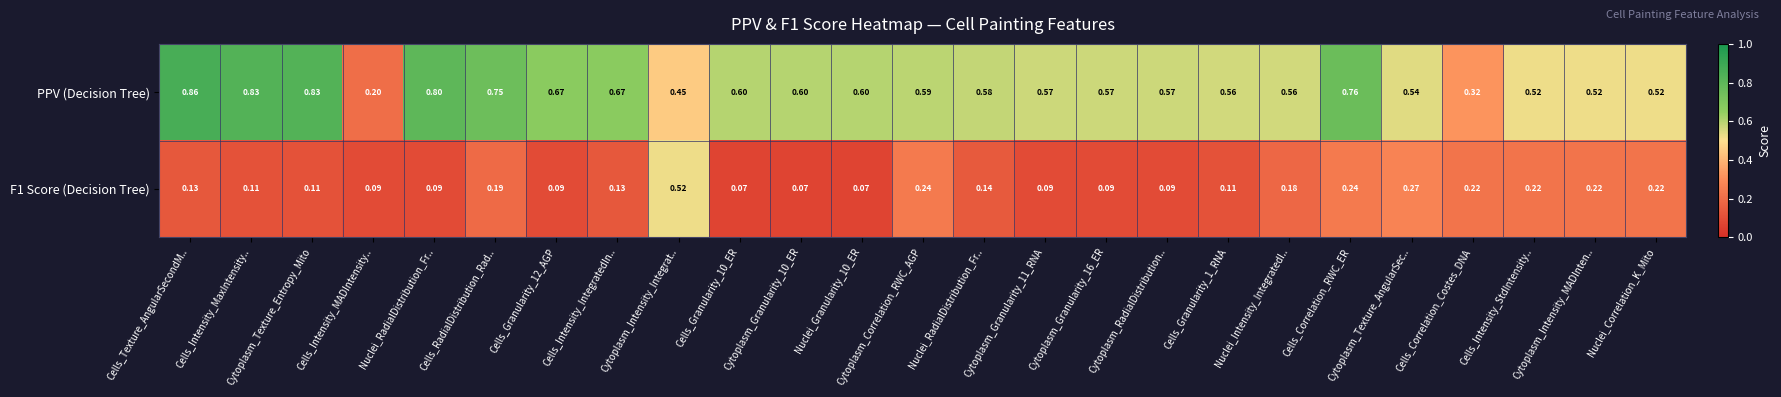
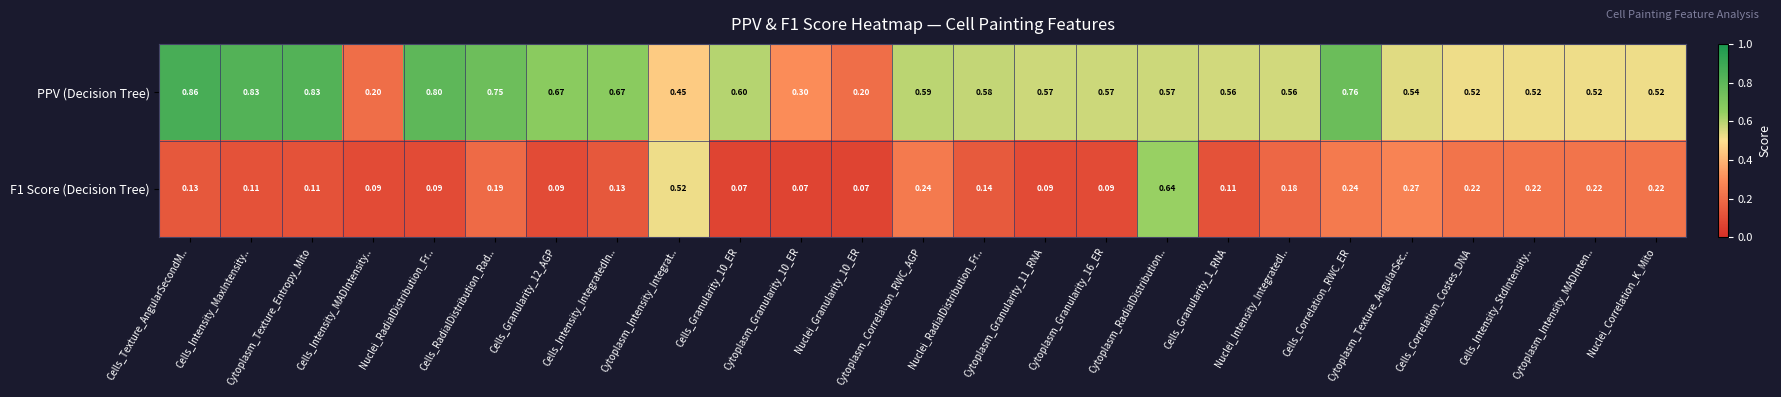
  {
    "PPV (Decision Tree)": {
      "Cells_Texture_AngularSecondM..": 0.86,
      "Cells_Intensity_MaxIntensity..": 0.83,
      "Cytoplasm_Texture_Entropy_Mito": 0.83,
      "Cells_Intensity_MADIntensity..": 0.20,
      "Cells_RadialDistribution_Rad..": 0.75,
      "Cells_Granularity_12_AGP": 0.67,
      "Cells_Intensity_IntegratedIn..": 0.67,
      "Cytoplasm_Intensity_Integrat..": 0.45,
      "Cells_Granularity_10_ER": 0.60,
-     "Cytoplasm_Granularity_10_ER": 0.60,
-     "Nuclei_Granularity_10_ER": 0.60,
+     "Cytoplasm_Granularity_10_ER": 0.30,
+     "Nuclei_Granularity_10_ER": 0.20,
      "Cytoplasm_Correlation_RWC_AGP": 0.59,
      "Cytoplasm_Granularity_11_RNA": 0.57,
      "Cytoplasm_Granularity_16_ER": 0.57,
      "Cytoplasm_RadialDistribution..": 0.57,
      "Cells_Granularity_1_RNA": 0.56,
      "Nuclei_Intensity_IntegratedI..": 0.56,
      "Cells_Correlation_RWC_ER": 0.76,
      "Cytoplasm_Texture_AngularSec..": 0.54,
-     "Cells_Correlation_Costes_DNA": 0.32,
+     "Cells_Correlation_Costes_DNA": 0.52,
      "Cells_Intensity_StdIntensity..": 0.52,
      "Cytoplasm_Intensity_MADInten..": 0.52,
      "Nuclei_Correlation_K_Mito": 0.52
    },
    "F1 Score (Decision Tree)": {
      "Cells_Texture_AngularSecondM..": 0.13,
      "Cells_Intensity_MaxIntensity..": 0.11,
      "Cytoplasm_Texture_Entropy_Mito": 0.11,
      "Cells_Intensity_MADIntensity..": 0.09,
      "Cells_RadialDistribution_Rad..": 0.19,
      "Cells_Granularity_12_AGP": 0.09,
      "Cells_Intensity_IntegratedIn..": 0.13,
      "Cytoplasm_Intensity_Integrat..": 0.52,
      "Cells_Granularity_10_ER": 0.07,
      "Cytoplasm_Granularity_10_ER": 0.07,
      "Nuclei_Granularity_10_ER": 0.07,
      "Cytoplasm_Correlation_RWC_AGP": 0.24,
      "Cytoplasm_Granularity_11_RNA": 0.09,
      "Cytoplasm_Granularity_16_ER": 0.09,
-     "Cytoplasm_RadialDistribution..": 0.09,
+     "Cytoplasm_RadialDistribution..": 0.64,
      "Cells_Granularity_1_RNA": 0.11,
      "Nuclei_Intensity_IntegratedI..": 0.18,
      "Cells_Correlation_RWC_ER": 0.24,
      "Cytoplasm_Texture_AngularSec..": 0.27,
      "Cells_Correlation_Costes_DNA": 0.22,
      "Cells_Intensity_StdIntensity..": 0.22,
      "Cytoplasm_Intensity_MADInten..": 0.22,
      "Nuclei_Correlation_K_Mito": 0.22
    }
  }
